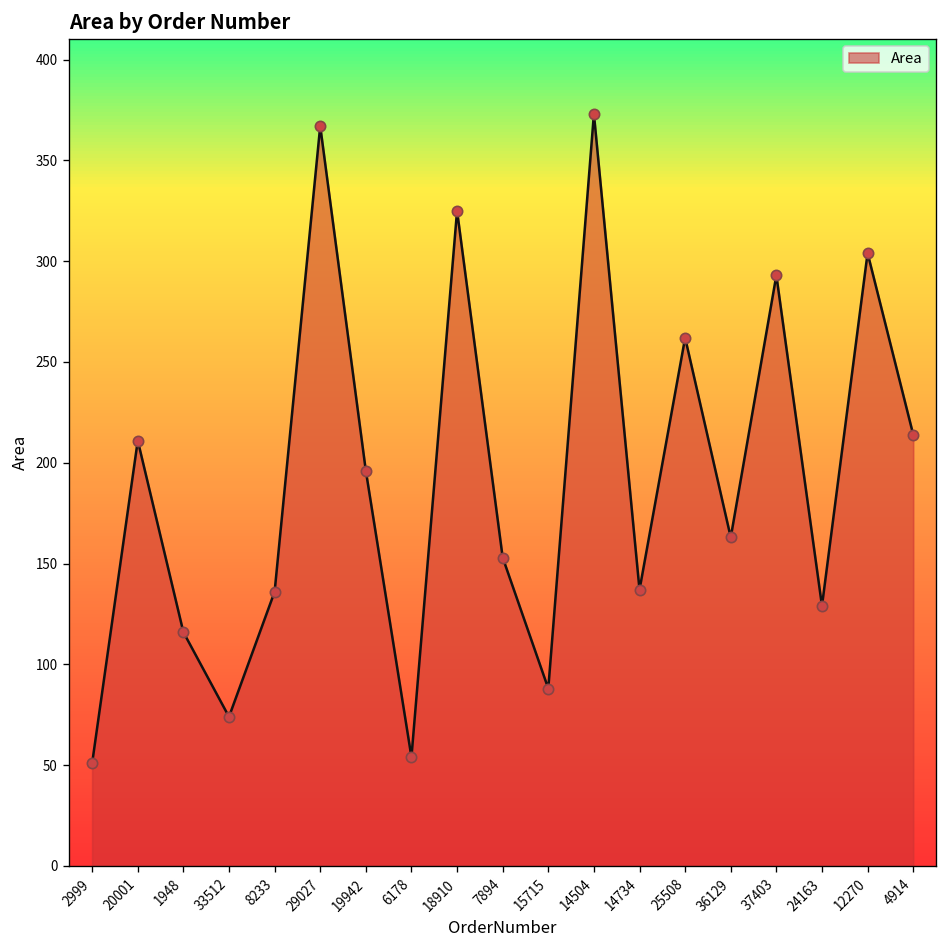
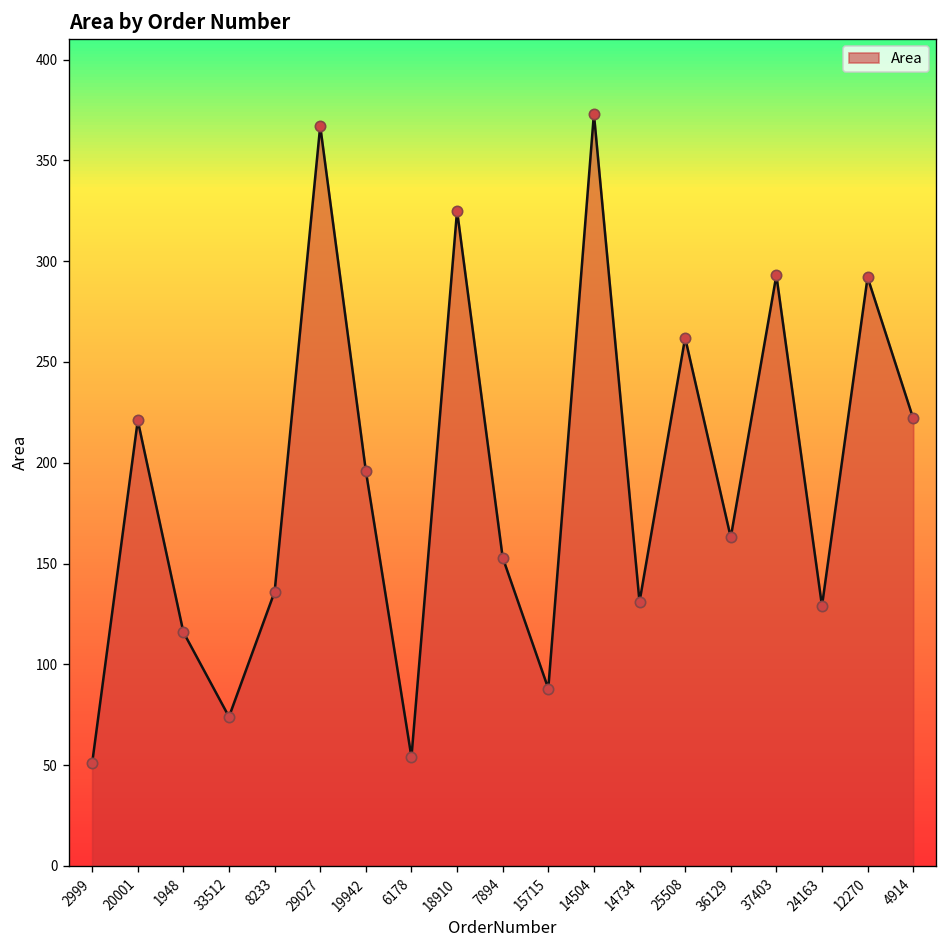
  {
    "2999": 51,
-   "20001": 211,
+   "20001": 221,
    "1948": 116,
    "33512": 74,
    "8233": 136,
    "29027": 367,
    "19942": 196,
    "6178": 54,
    "18910": 325,
    "7894": 153,
    "15715": 88,
    "14504": 373,
-   "14734": 137,
+   "14734": 131,
    "25508": 262,
    "36129": 163,
    "37403": 293,
    "24163": 129,
-   "12270": 304,
-   "4914": 214
+   "12270": 292,
+   "4914": 222
  }
